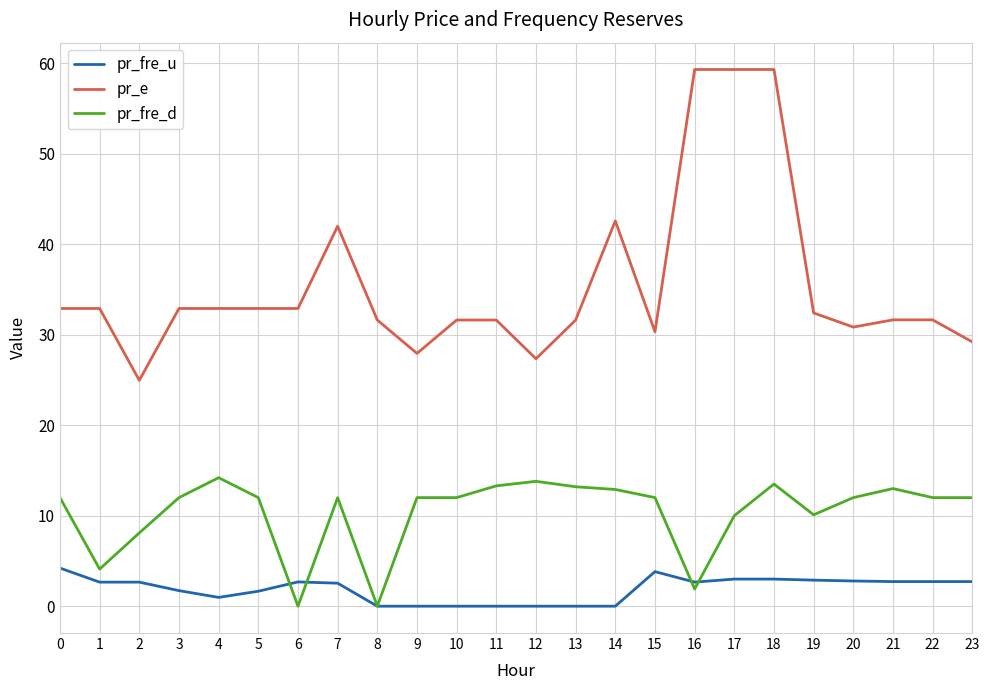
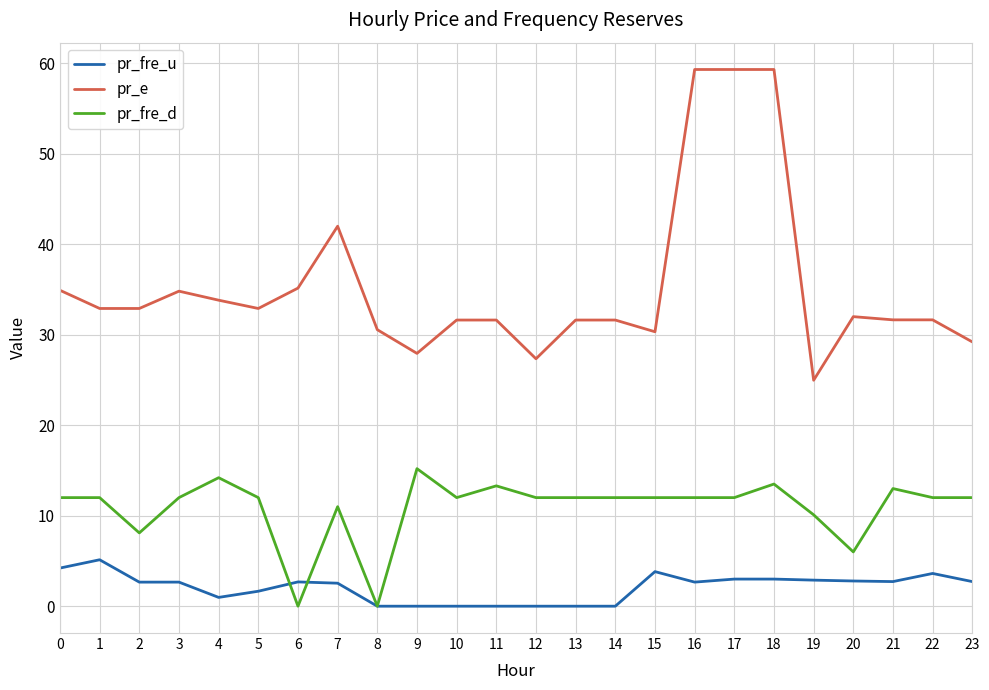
  {
    "pr_fre_u": {
      "0": 4,
-     "1": 3,
+     "1": 5,
      "2": 3,
-     "3": 2,
+     "3": 3,
      "4": 1,
      "5": 2,
      "6": 3,
      "7": 3,
      "9": 0,
      "10": 0,
      "11": 0,
      "12": 0,
      "13": 0,
      "14": 0,
      "15": 4,
      "16": 3,
      "17": 3,
      "18": 3,
      "19": 3,
      "20": 3,
      "21": 3,
-     "22": 3,
+     "22": 4,
      "23": 3
    },
    "pr_e": {
-     "0": 33,
+     "0": 35,
      "1": 33,
-     "2": 25,
-     "3": 33,
-     "4": 33,
+     "2": 33,
+     "3": 35,
+     "4": 34,
      "5": 33,
-     "6": 33,
+     "6": 35,
      "7": 42,
-     "8": 32,
+     "8": 31,
      "9": 28,
      "10": 32,
      "11": 32,
      "12": 27,
      "13": 32,
-     "14": 43,
+     "14": 32,
      "15": 30,
      "16": 59,
      "17": 59,
      "18": 59,
-     "19": 32,
-     "20": 31,
+     "19": 25,
+     "20": 32,
      "21": 32,
      "22": 32,
      "23": 29
    },
    "pr_fre_d": {
      "0": 12,
-     "1": 4,
+     "1": 12,
      "2": 8,
      "3": 12,
      "4": 14,
      "5": 12,
      "6": 0,
-     "7": 12,
-     "9": 12,
+     "7": 11,
+     "9": 15,
      "10": 12,
      "11": 13,
-     "12": 14,
-     "13": 13,
-     "14": 13,
+     "12": 12,
+     "13": 12,
+     "14": 12,
      "15": 12,
-     "16": 2,
-     "17": 10,
+     "16": 12,
+     "17": 12,
      "18": 14,
      "19": 10,
-     "20": 12,
+     "20": 6,
      "21": 13,
      "22": 12,
      "23": 12
    }
  }
